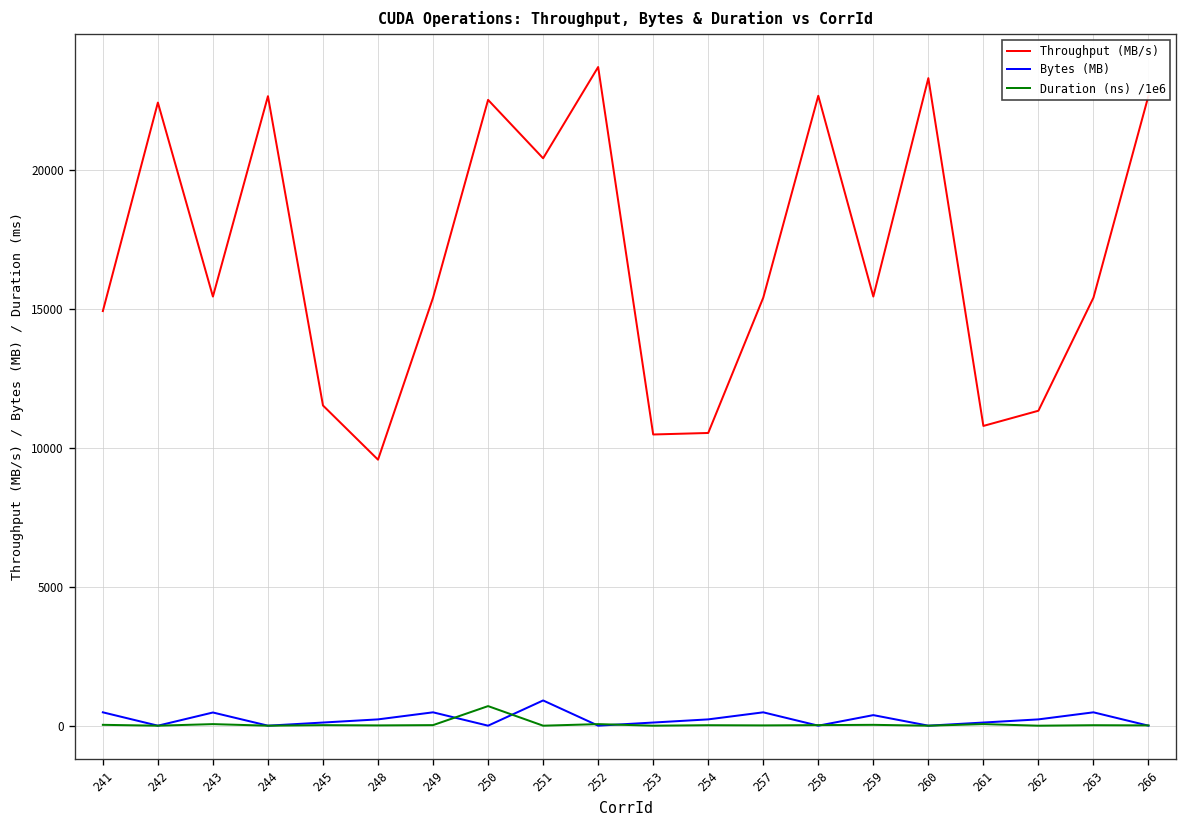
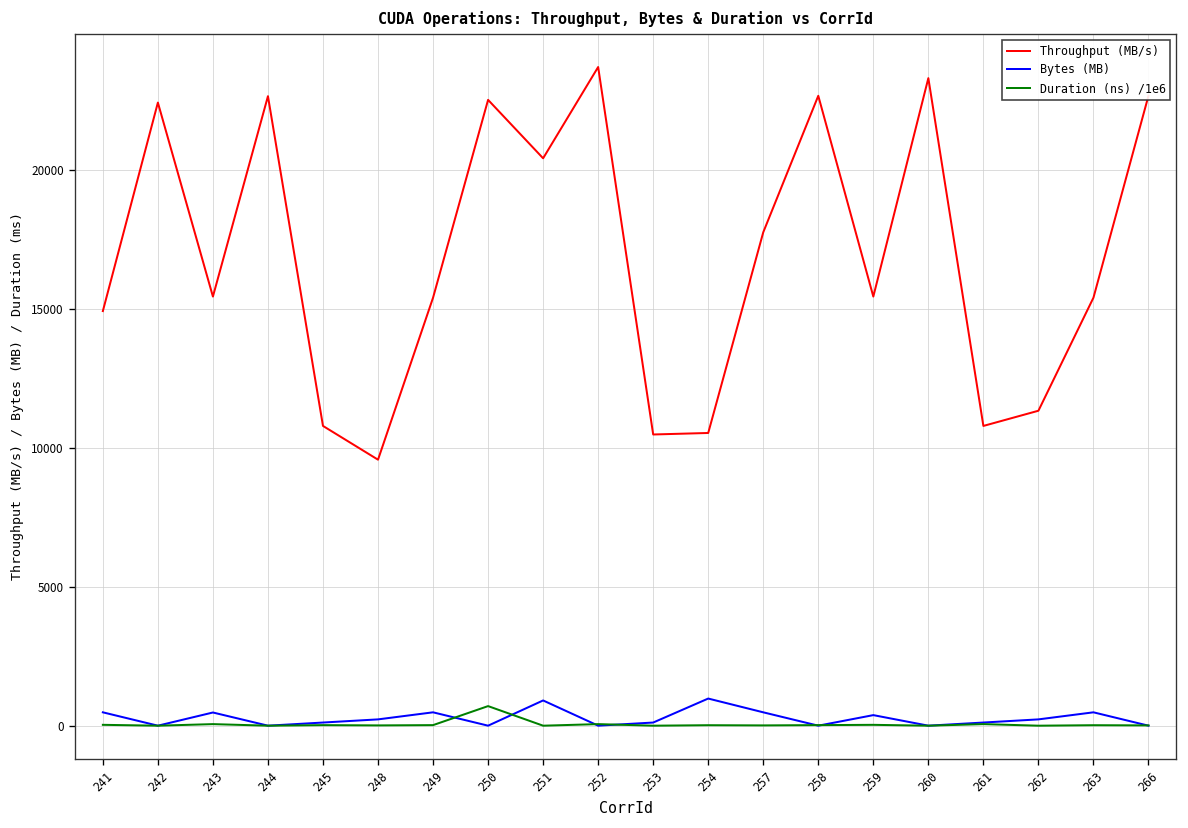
  {
    "Throughput (MB/s)": {
      "241": 14900,
      "242": 22400,
      "243": 15500,
      "244": 22700,
-     "245": 11500,
+     "245": 10800,
      "248": 9600,
      "249": 15400,
      "250": 22500,
      "251": 20400,
      "252": 23700,
      "253": 10500,
      "254": 10500,
-     "257": 15400,
+     "257": 17800,
      "258": 22700,
      "259": 15500,
      "260": 23300,
      "261": 10800,
      "262": 11300,
      "263": 15400
    },
    "Bytes (MB)": {
      "241": 500,
      "243": 500,
      "248": 200,
      "249": 500,
      "250": 0,
      "251": 900,
      "253": 100,
-     "254": 200,
+     "254": 1000,
      "257": 500,
      "259": 400,
      "262": 200,
      "263": 500
    },
    "Duration (ns) /1e6": {
      "241": 0,
      "243": 100,
      "248": 0,
      "249": 0,
      "250": 700,
      "251": 0,
      "253": 0,
      "254": 0,
      "257": 0,
      "259": 0,
      "262": 0,
      "263": 0
    }
  }
